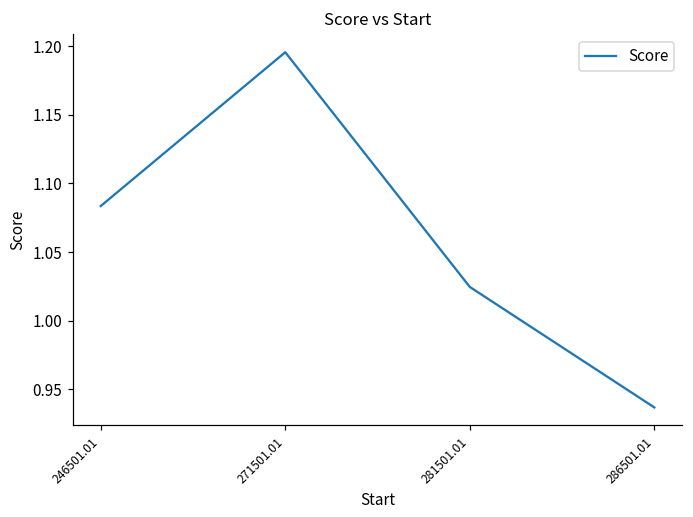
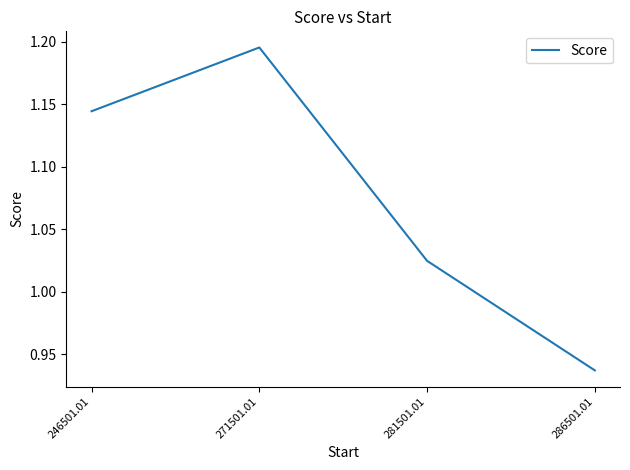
  {
-   "246501.01": 1.084,
+   "246501.01": 1.144,
    "271501.01": 1.196,
    "281501.01": 1.025,
    "286501.01": 0.937
  }
